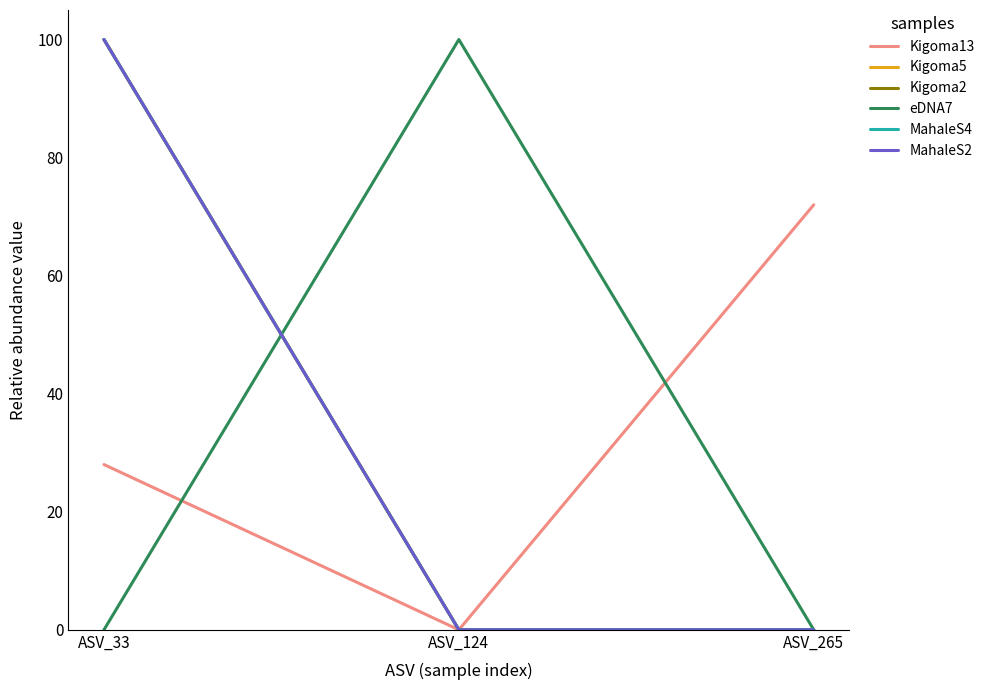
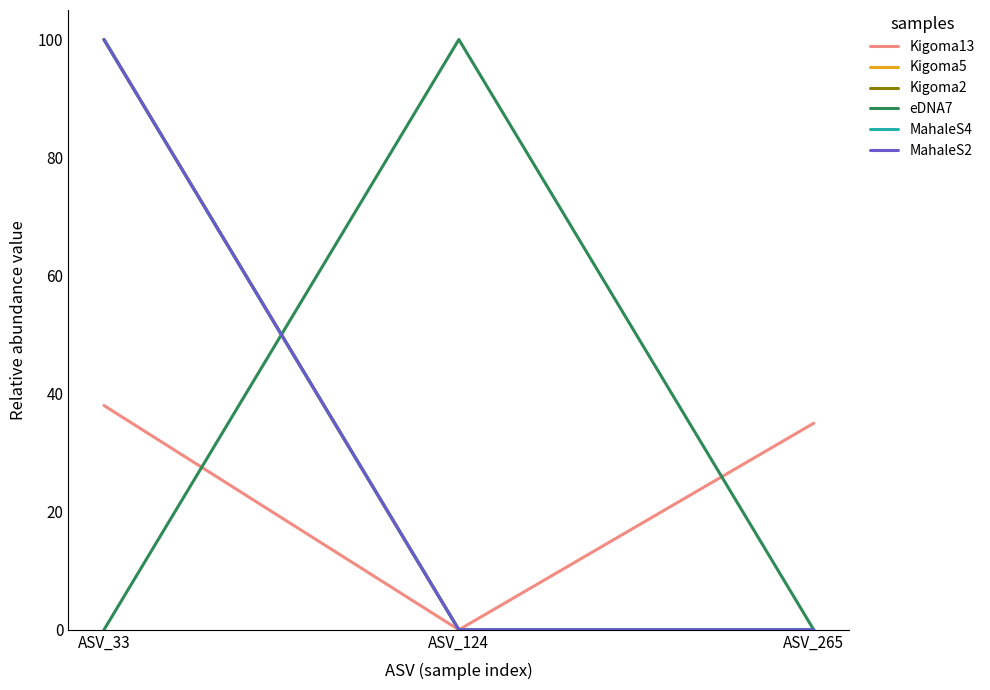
  {
    "Kigoma13": {
-     "ASV_33": 28,
-     "ASV_265": 72
+     "ASV_33": 38,
+     "ASV_265": 35
    },
    "MahaleS2": {
      "ASV_33": 100
    },
    "eDNA7": {
      "ASV_33": 0,
      "ASV_124": 100
    }
  }
